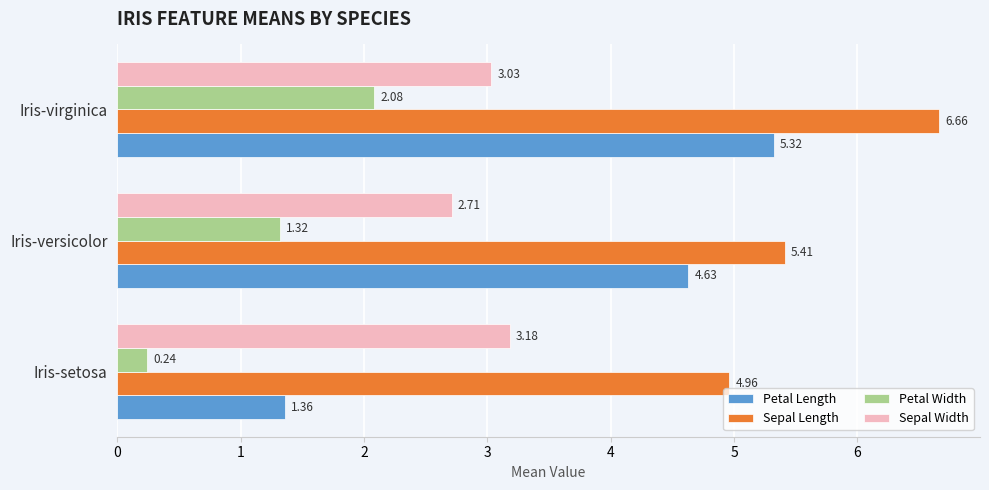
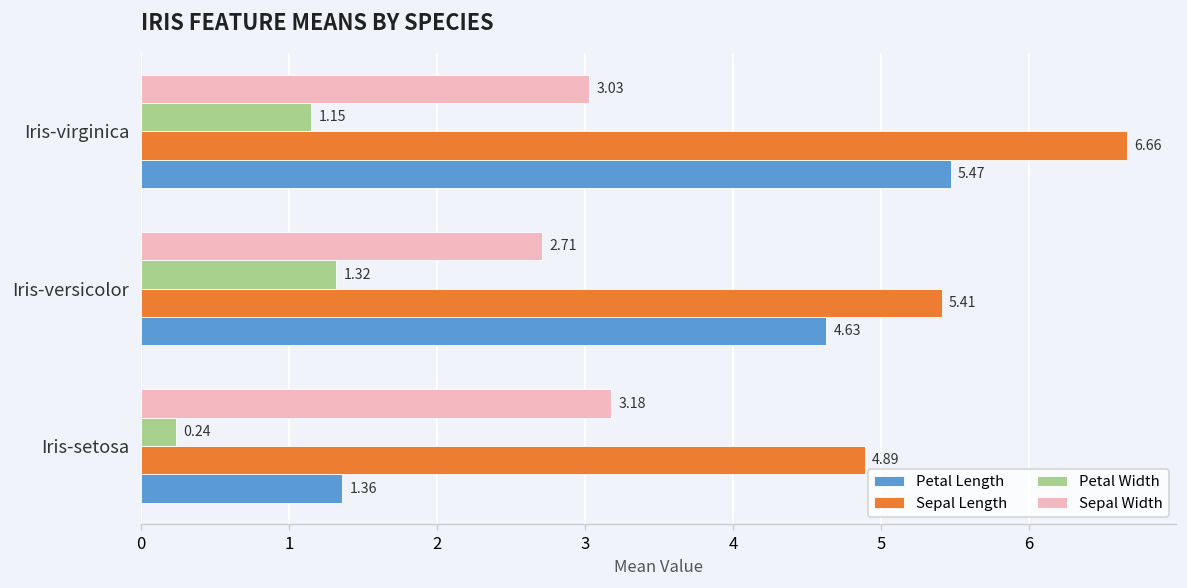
  {
    "Petal Length": {
-     "Iris-virginica": 5.32,
+     "Iris-virginica": 5.47,
      "Iris-versicolor": 4.63,
      "Iris-setosa": 1.36
    },
    "Sepal Length": {
-     "Iris-setosa": 4.96
+     "Iris-setosa": 4.89
    },
    "Petal Width": {
-     "Iris-virginica": 2.08,
+     "Iris-virginica": 1.15,
      "Iris-versicolor": 1.32,
      "Iris-setosa": 0.24
    },
    "Sepal Width": {
      "Iris-virginica": 3.03,
      "Iris-versicolor": 2.71,
      "Iris-setosa": 3.18
    }
  }
